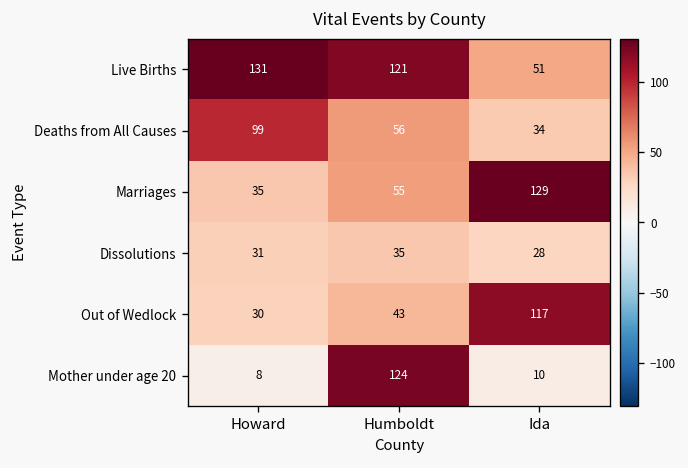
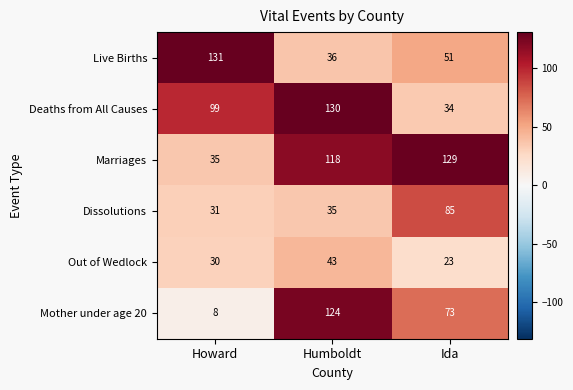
  {
    "Live Births": {
      "Howard": 131,
-     "Humboldt": 121,
+     "Humboldt": 36,
      "Ida": 51
    },
    "Deaths from All Causes": {
      "Howard": 99,
-     "Humboldt": 56,
+     "Humboldt": 130,
      "Ida": 34
    },
    "Marriages": {
      "Howard": 35,
-     "Humboldt": 55,
+     "Humboldt": 118,
      "Ida": 129
    },
    "Dissolutions": {
      "Howard": 31,
      "Humboldt": 35,
-     "Ida": 28
+     "Ida": 85
    },
    "Out of Wedlock": {
      "Howard": 30,
      "Humboldt": 43,
-     "Ida": 117
+     "Ida": 23
    },
    "Mother under age 20": {
      "Howard": 8,
      "Humboldt": 124,
-     "Ida": 10
+     "Ida": 73
    }
  }
